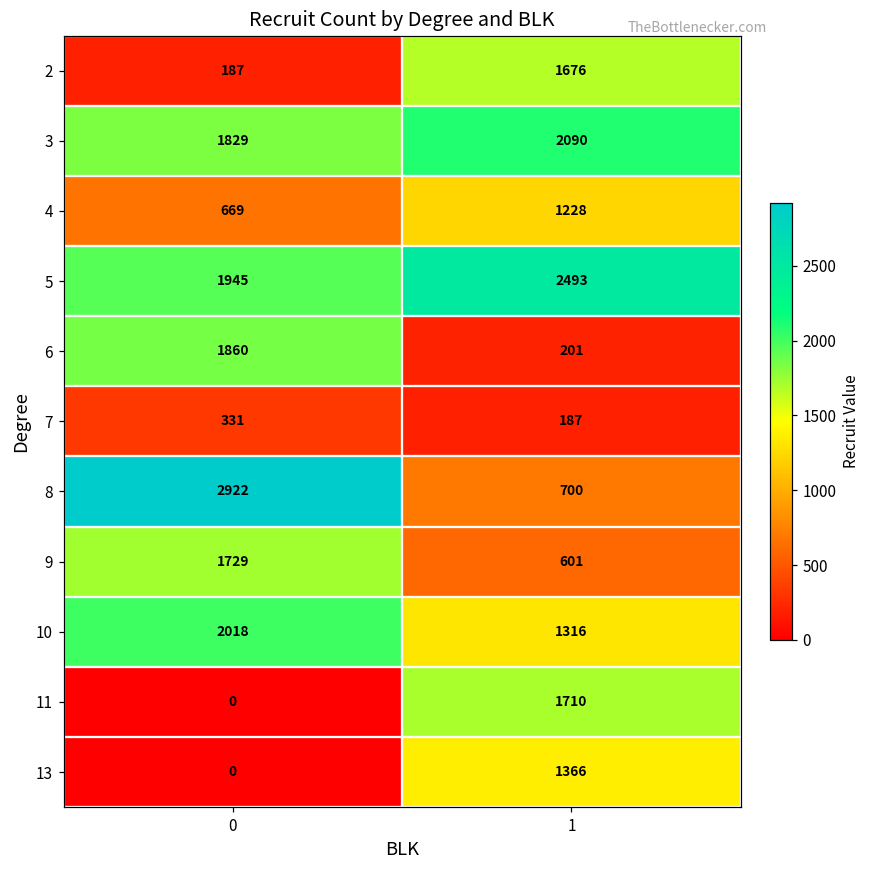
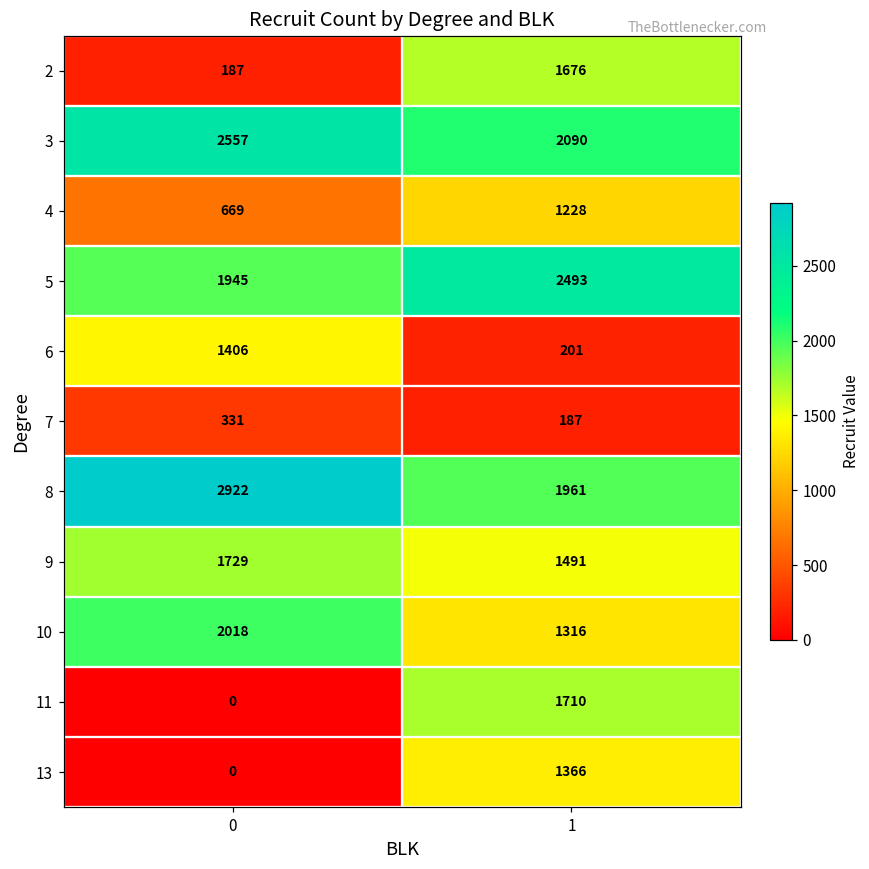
  {
    "2": {
      "0": 187,
      "1": 1676
    },
    "3": {
-     "0": 1829,
+     "0": 2557,
      "1": 2090
    },
    "4": {
      "0": 669,
      "1": 1228
    },
    "5": {
      "0": 1945,
      "1": 2493
    },
    "6": {
-     "0": 1860,
+     "0": 1406,
      "1": 201
    },
    "7": {
      "0": 331,
      "1": 187
    },
    "8": {
      "0": 2922,
-     "1": 700
+     "1": 1961
    },
    "9": {
      "0": 1729,
-     "1": 601
+     "1": 1491
    },
    "10": {
      "0": 2018,
      "1": 1316
    },
    "11": {
      "0": 0,
      "1": 1710
    },
    "13": {
      "0": 0,
      "1": 1366
    }
  }
